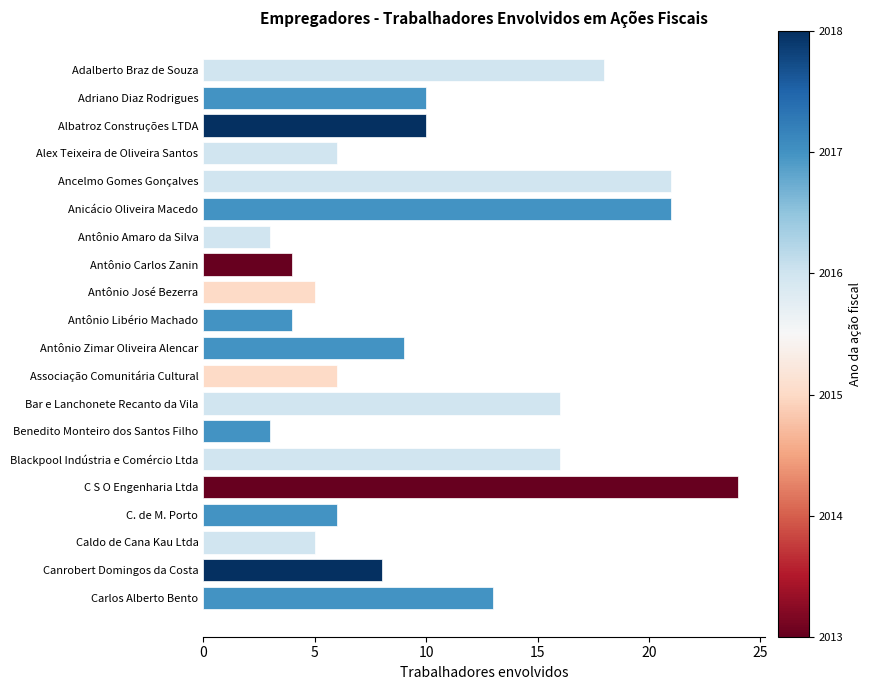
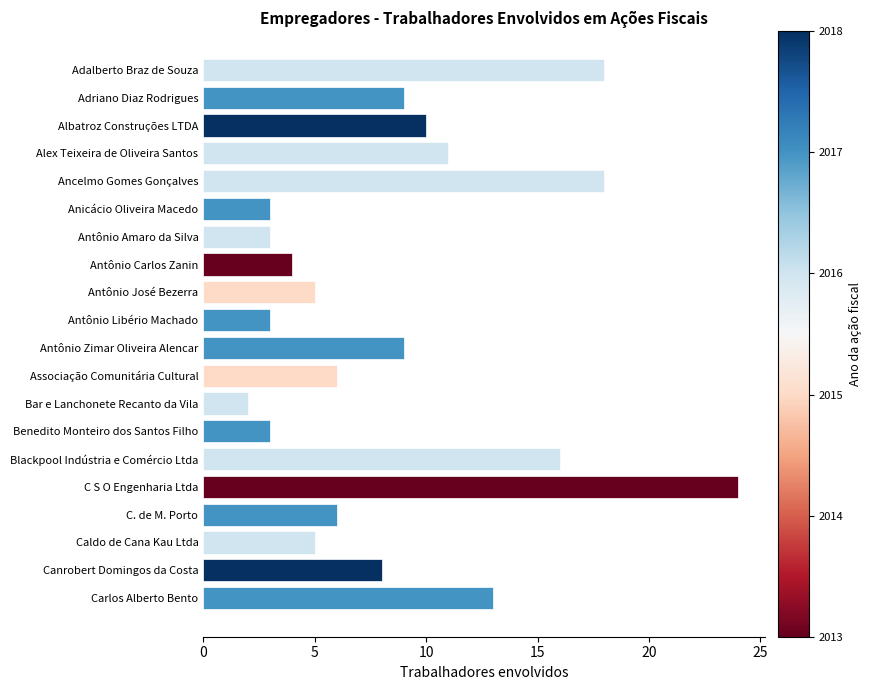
  {
    "Adalberto Braz de Souza": 18,
-   "Adriano Diaz Rodrigues": 10,
+   "Adriano Diaz Rodrigues": 9,
    "Albatroz Construções LTDA": 10,
-   "Alex Teixeira de Oliveira Santos": 6,
-   "Ancelmo Gomes Gonçalves": 21,
-   "Anicácio Oliveira Macedo": 21,
+   "Alex Teixeira de Oliveira Santos": 11,
+   "Ancelmo Gomes Gonçalves": 18,
+   "Anicácio Oliveira Macedo": 3,
    "Antônio Amaro da Silva": 3,
    "Antônio Carlos Zanin": 4,
    "Antônio José Bezerra": 5,
-   "Antônio Libério Machado": 4,
+   "Antônio Libério Machado": 3,
    "Antônio Zimar Oliveira Alencar": 9,
    "Associação Comunitária Cultural": 6,
-   "Bar e Lanchonete Recanto da Vila": 16,
+   "Bar e Lanchonete Recanto da Vila": 2,
    "Benedito Monteiro dos Santos Filho": 3,
    "Blackpool Indústria e Comércio Ltda": 16,
    "C S O Engenharia Ltda": 24,
    "C. de M. Porto": 6,
    "Caldo de Cana Kau Ltda": 5,
    "Canrobert Domingos da Costa": 8,
    "Carlos Alberto Bento": 13
  }
